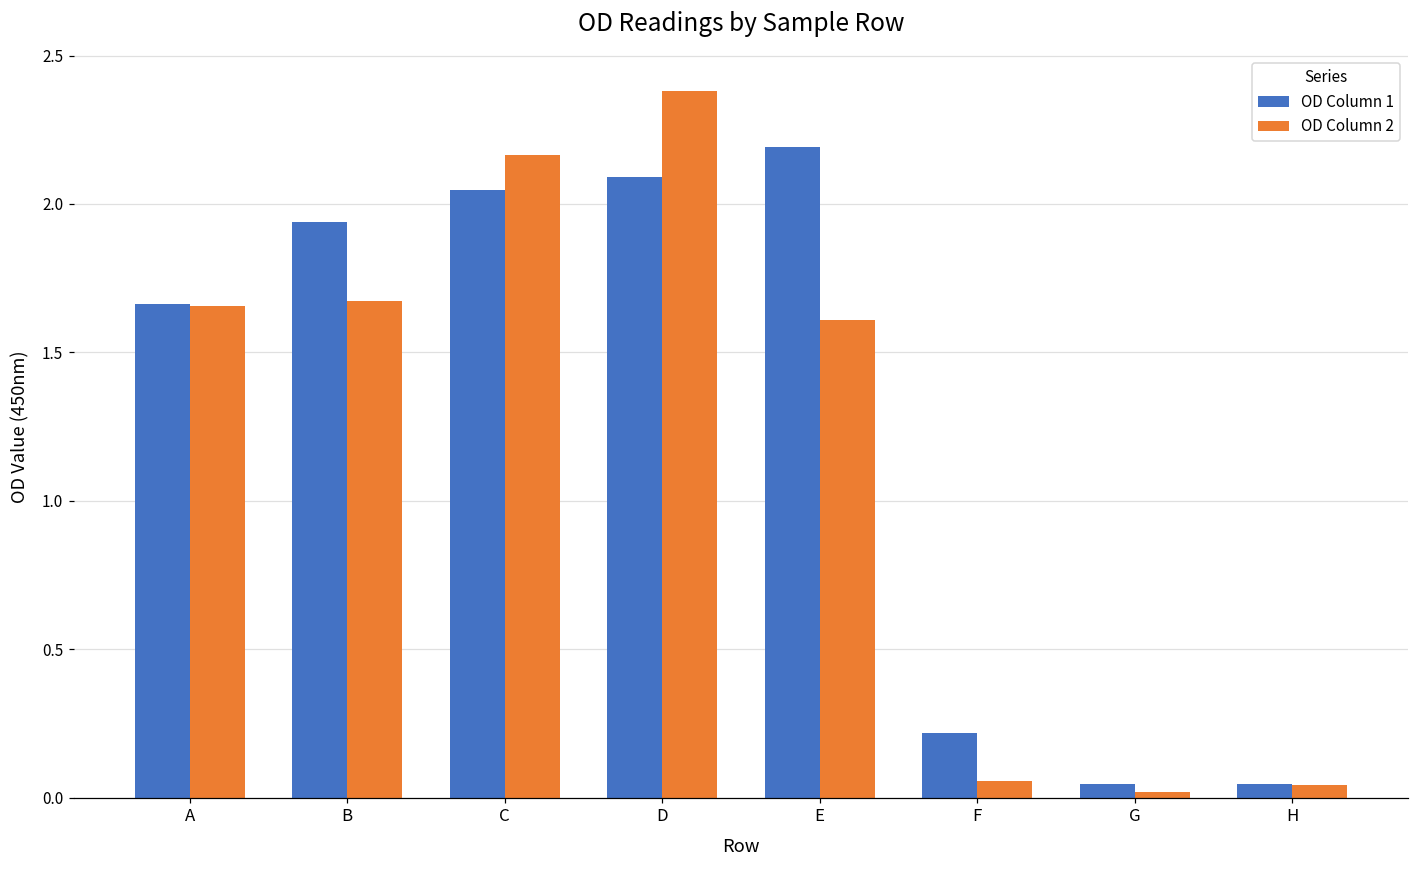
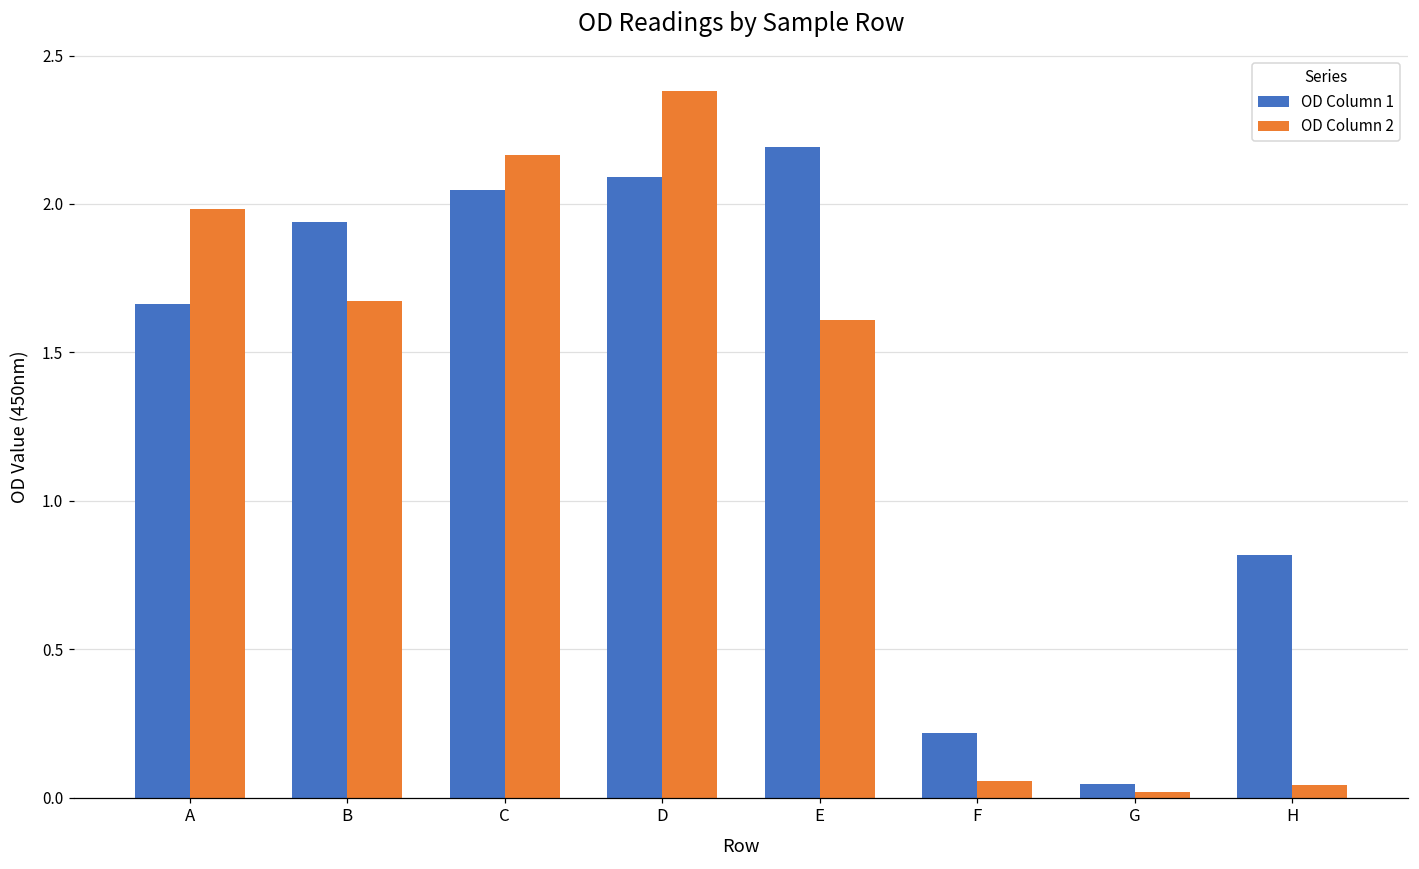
  {
    "OD Column 1": {
      "A": 1.66,
      "B": 1.94,
      "C": 2.05,
      "D": 2.09,
      "E": 2.19,
      "F": 0.22,
      "G": 0.05,
-     "H": 0.05
+     "H": 0.82
    },
    "OD Column 2": {
-     "A": 1.66,
+     "A": 1.98,
      "B": 1.67,
      "C": 2.16,
      "D": 2.38,
      "E": 1.61,
      "F": 0.06,
      "G": 0.02,
      "H": 0.04
    }
  }
